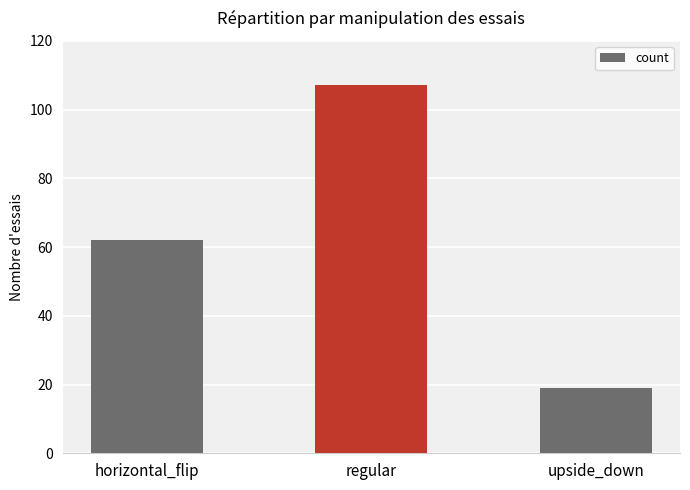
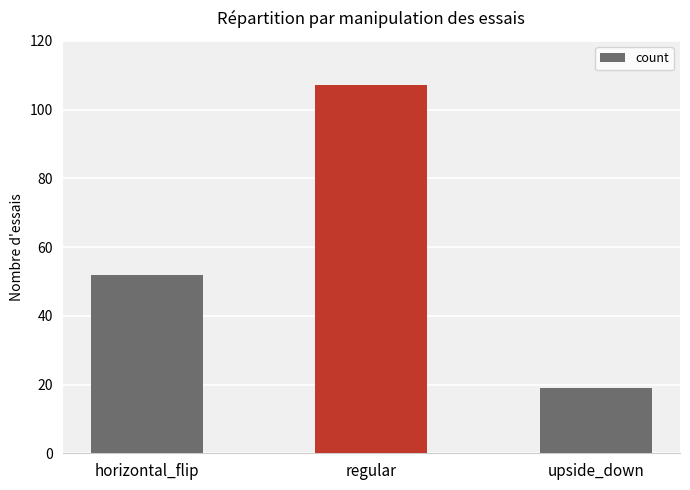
  {
-   "horizontal_flip": 62,
+   "horizontal_flip": 52,
    "regular": 107,
    "upside_down": 19
  }
